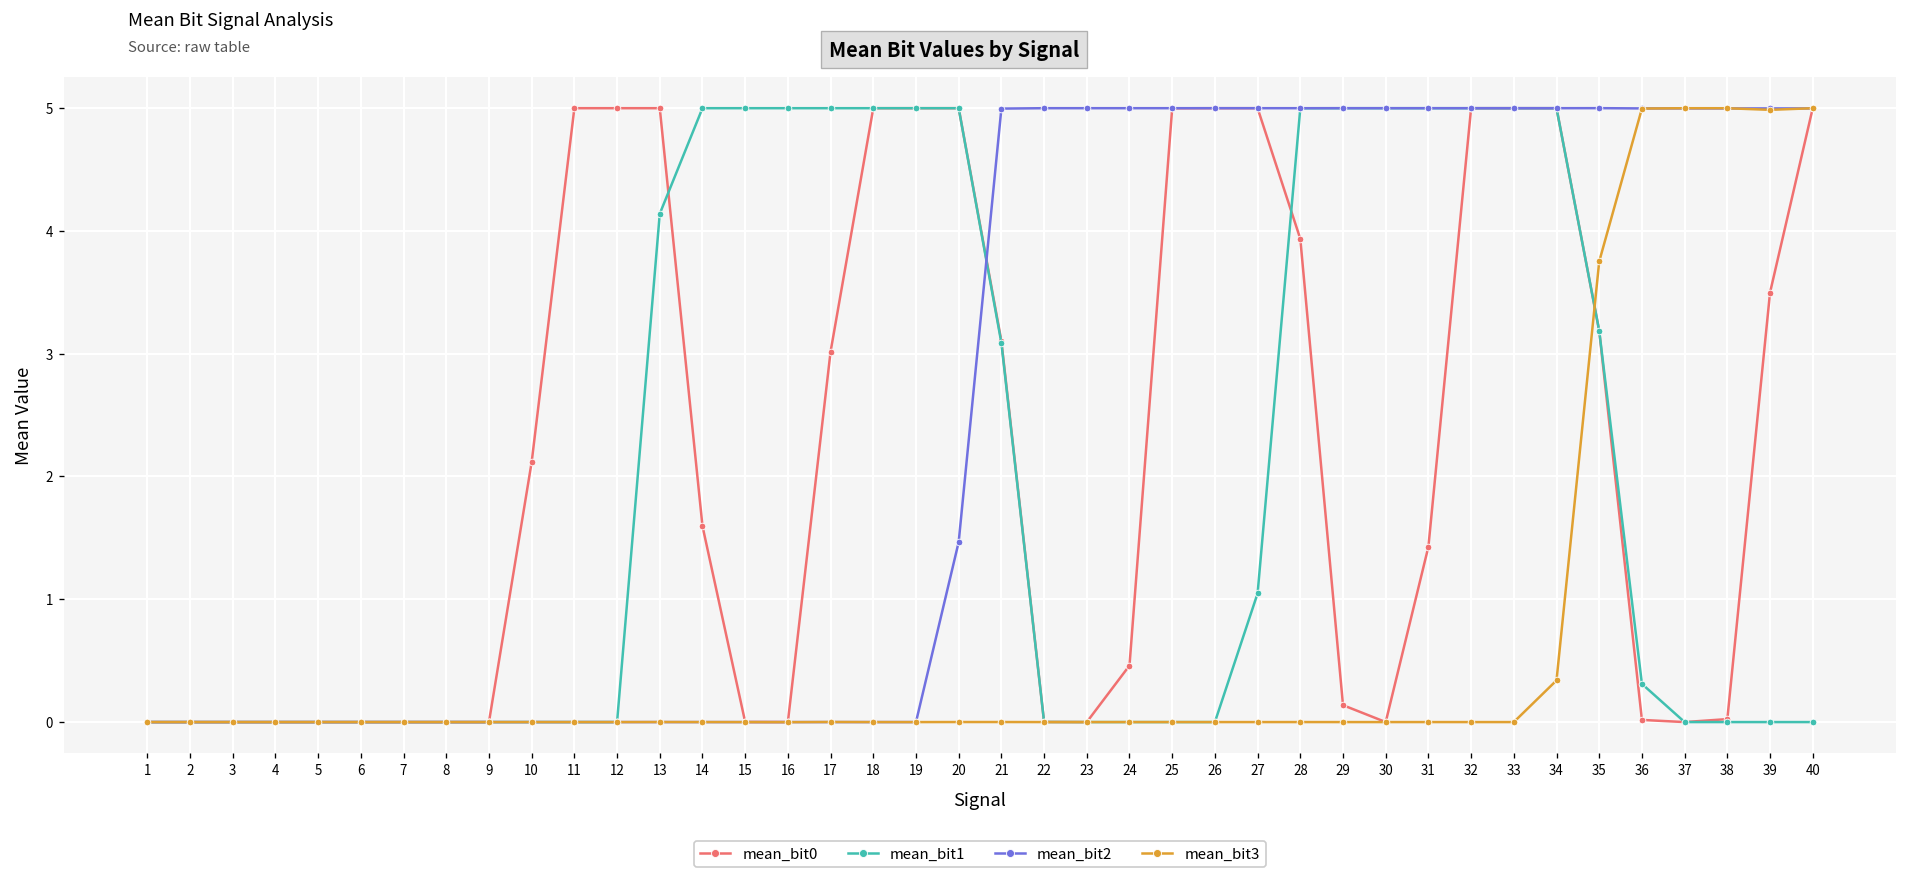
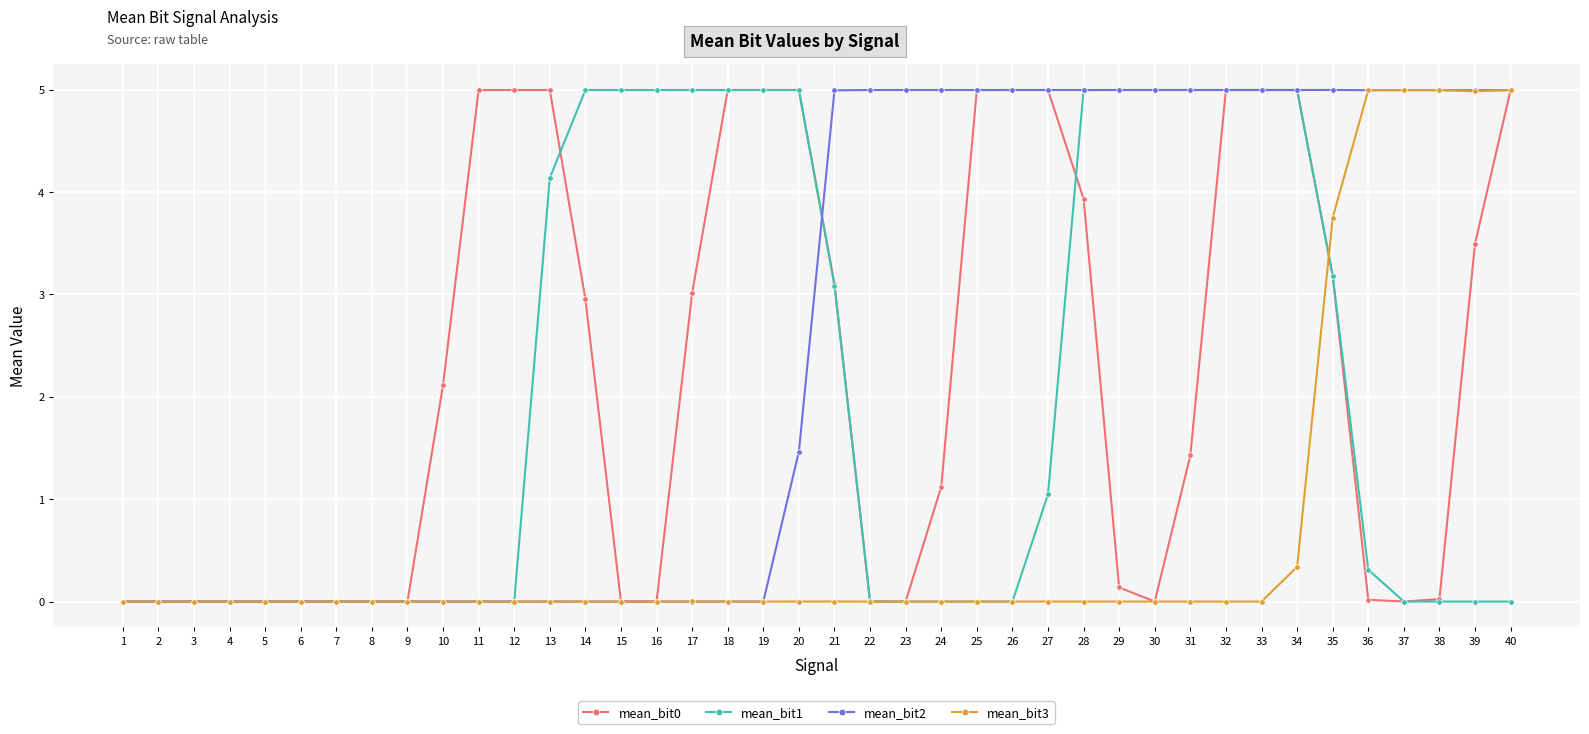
  {
    "mean_bit0": {
      "10": 2.12,
      "11": 5.00,
      "12": 5.00,
      "13": 5.00,
-     "14": 1.60,
+     "14": 2.95,
      "17": 3.02,
-     "24": 0.46,
+     "24": 1.12,
      "28": 3.93,
      "29": 0.14,
      "31": 1.43,
      "36": 0.02,
      "39": 3.50
    },
    "mean_bit1": {
      "13": 4.14,
      "14": 5.00,
      "15": 5.00,
      "16": 5.00,
      "17": 5.00,
      "27": 1.05,
      "36": 0.31,
      "39": 0.00,
      "40": 0.00
    },
    "mean_bit2": {
      "20": 1.47,
      "21": 4.99,
      "22": 5.00,
      "23": 5.00,
      "24": 5.00,
      "35": 5.00
    },
    "mean_bit3": {
      "20": 0.00,
      "21": 0.00,
      "27": 0.00,
      "28": 0.00,
      "29": 0.00,
      "31": 0.00,
      "32": 0.00,
      "33": 0.00,
      "34": 0.34,
      "35": 3.75
    }
  }
